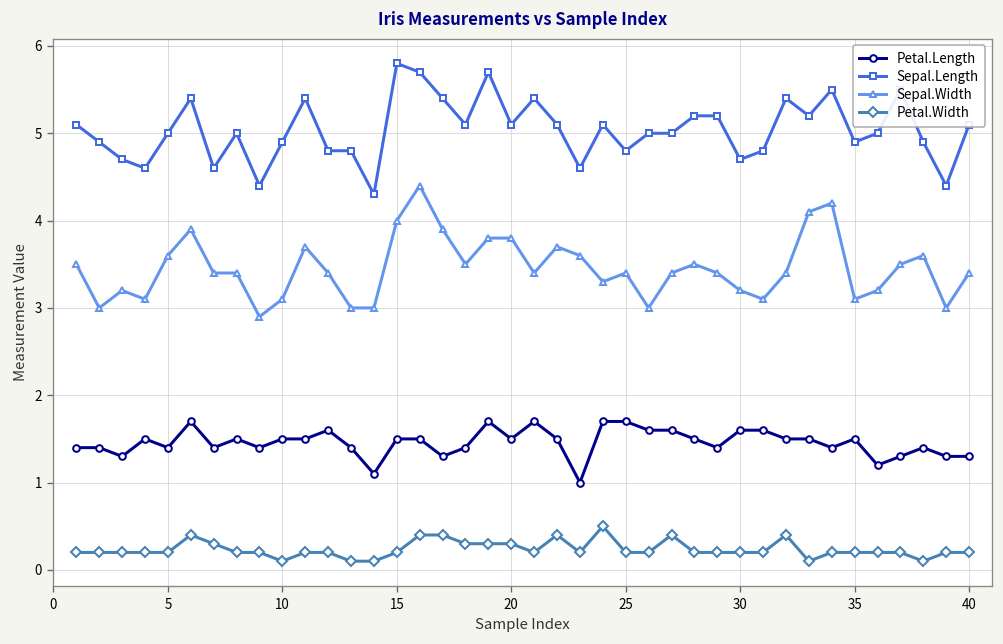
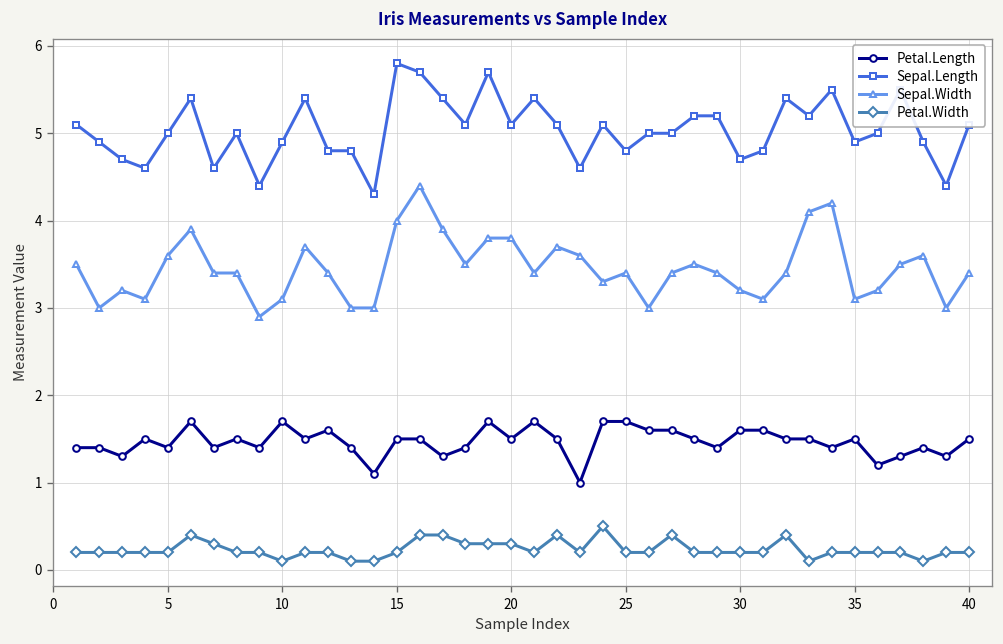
  {
    "Petal.Length": {
      "5": 1.4,
-     "10": 1.5,
+     "10": 1.7,
      "15": 1.5,
      "20": 1.5,
      "25": 1.7,
      "30": 1.6,
      "35": 1.5,
-     "40": 1.3
+     "40": 1.5
    }
  }
